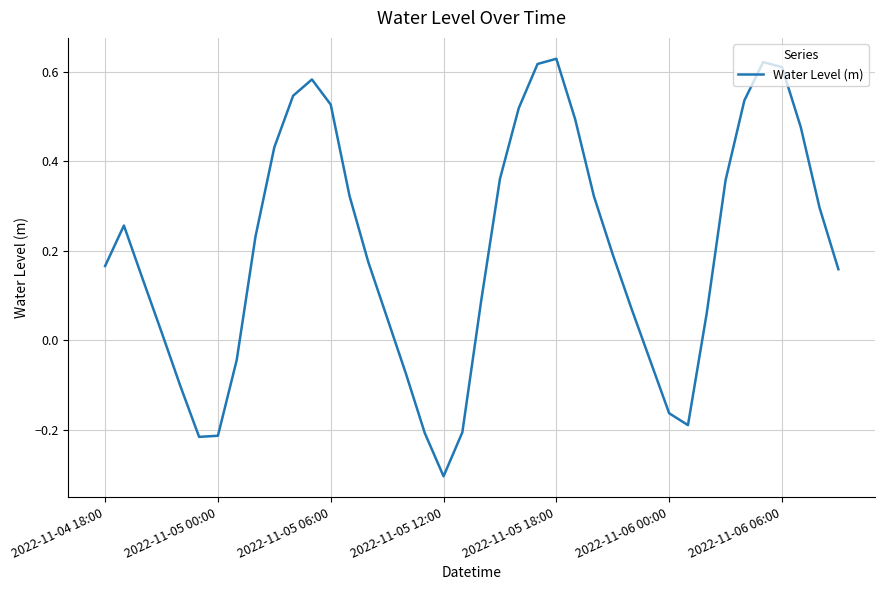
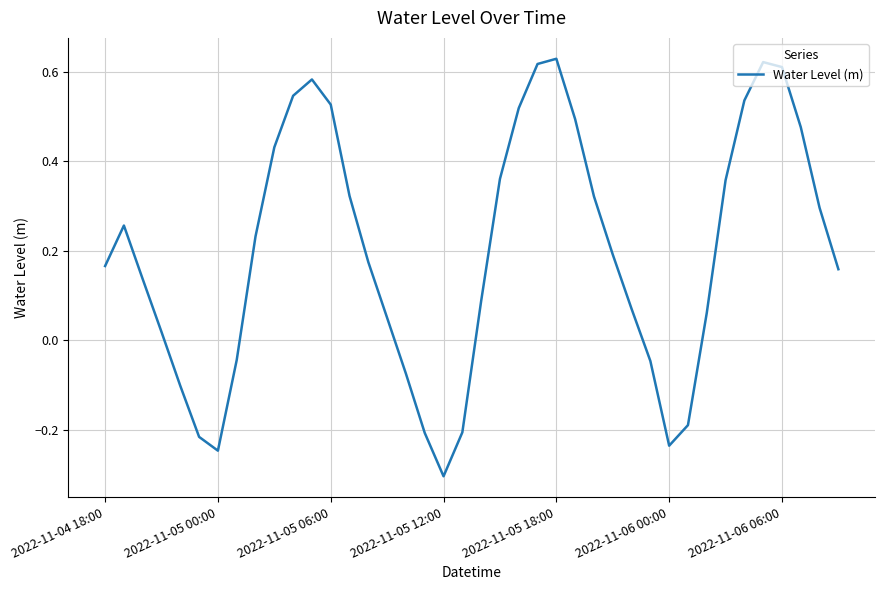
  {
    "2022-11-04 18:00": 0.17,
-   "2022-11-05 00:00": -0.21,
+   "2022-11-05 00:00": -0.25,
    "2022-11-05 06:00": 0.53,
    "2022-11-05 12:00": -0.30,
    "2022-11-05 18:00": 0.63,
-   "2022-11-06 00:00": -0.16
+   "2022-11-06 00:00": -0.24
  }
